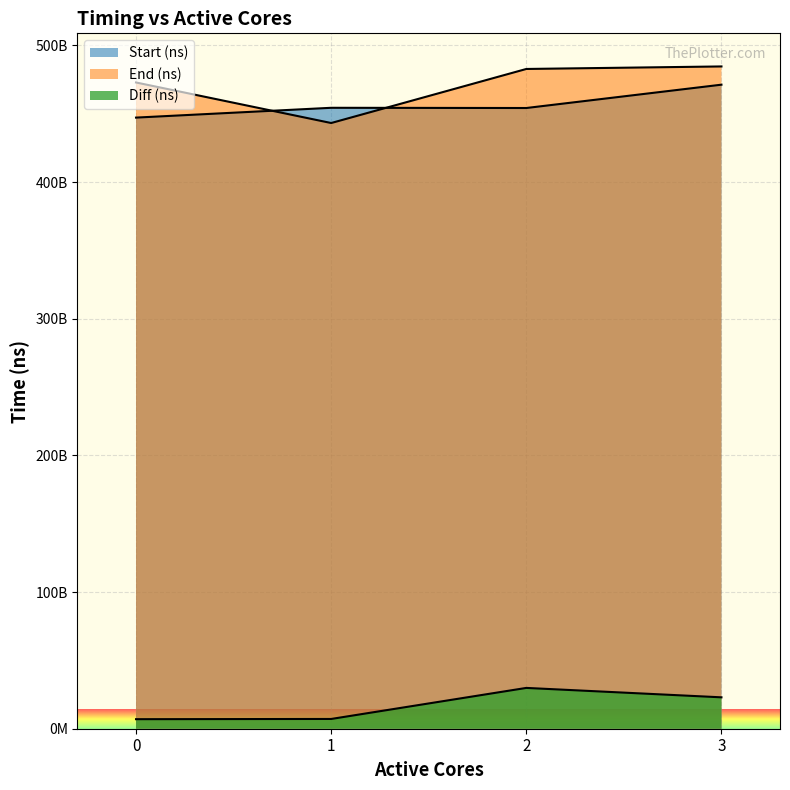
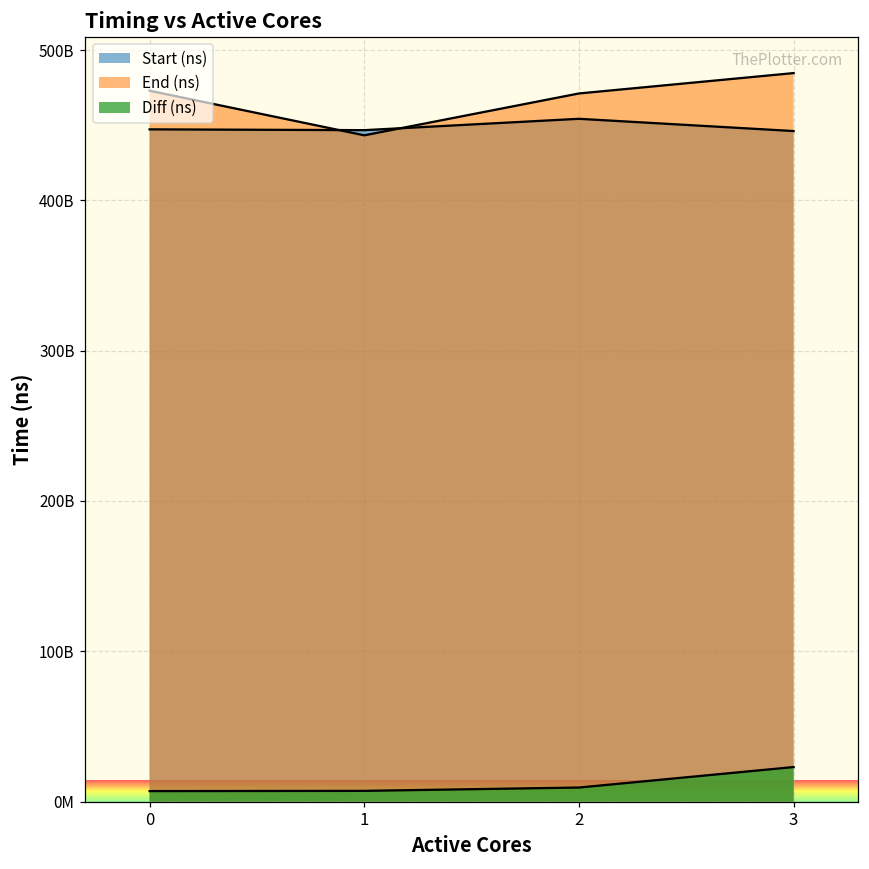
  {
    "Start (ns)": {
      "0": 447000000000,
-     "1": 454000000000,
+     "1": 447000000000,
      "2": 454000000000,
-     "3": 471000000000
+     "3": 446000000000
    },
    "End (ns)": {
      "1": 443000000000,
-     "2": 483000000000,
+     "2": 471000000000,
      "3": 485000000000
    },
    "Diff (ns)": {
      "0": 7000000000,
      "1": 7000000000,
-     "2": 30000000000,
+     "2": 9000000000,
      "3": 23000000000
    }
  }
